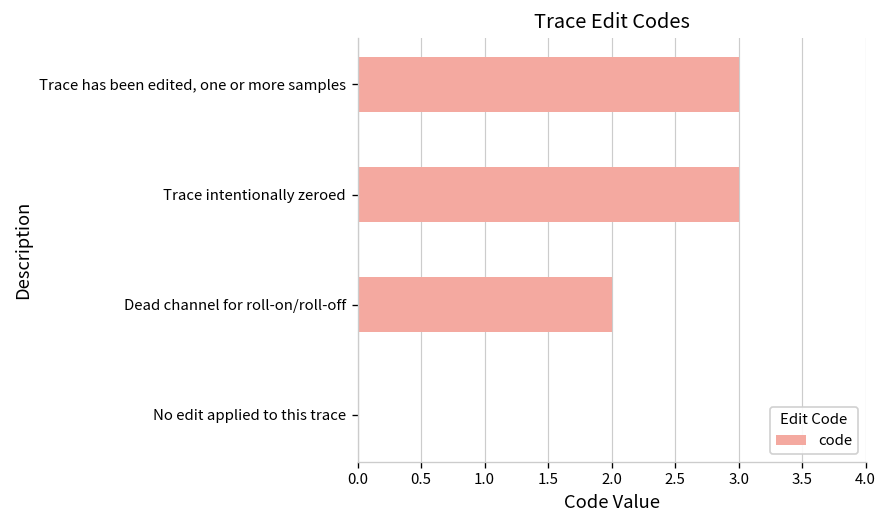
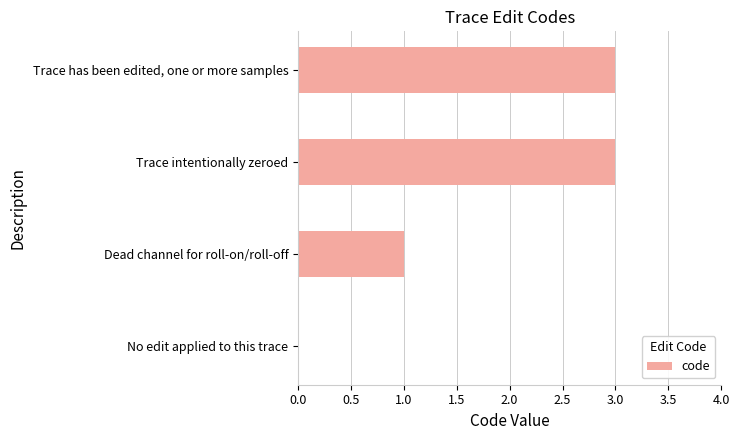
  {
    "Trace has been edited, one or more samples": 3,
    "Trace intentionally zeroed": 3,
-   "Dead channel for roll-on/roll-off": 2,
+   "Dead channel for roll-on/roll-off": 1,
    "No edit applied to this trace": 0
  }
